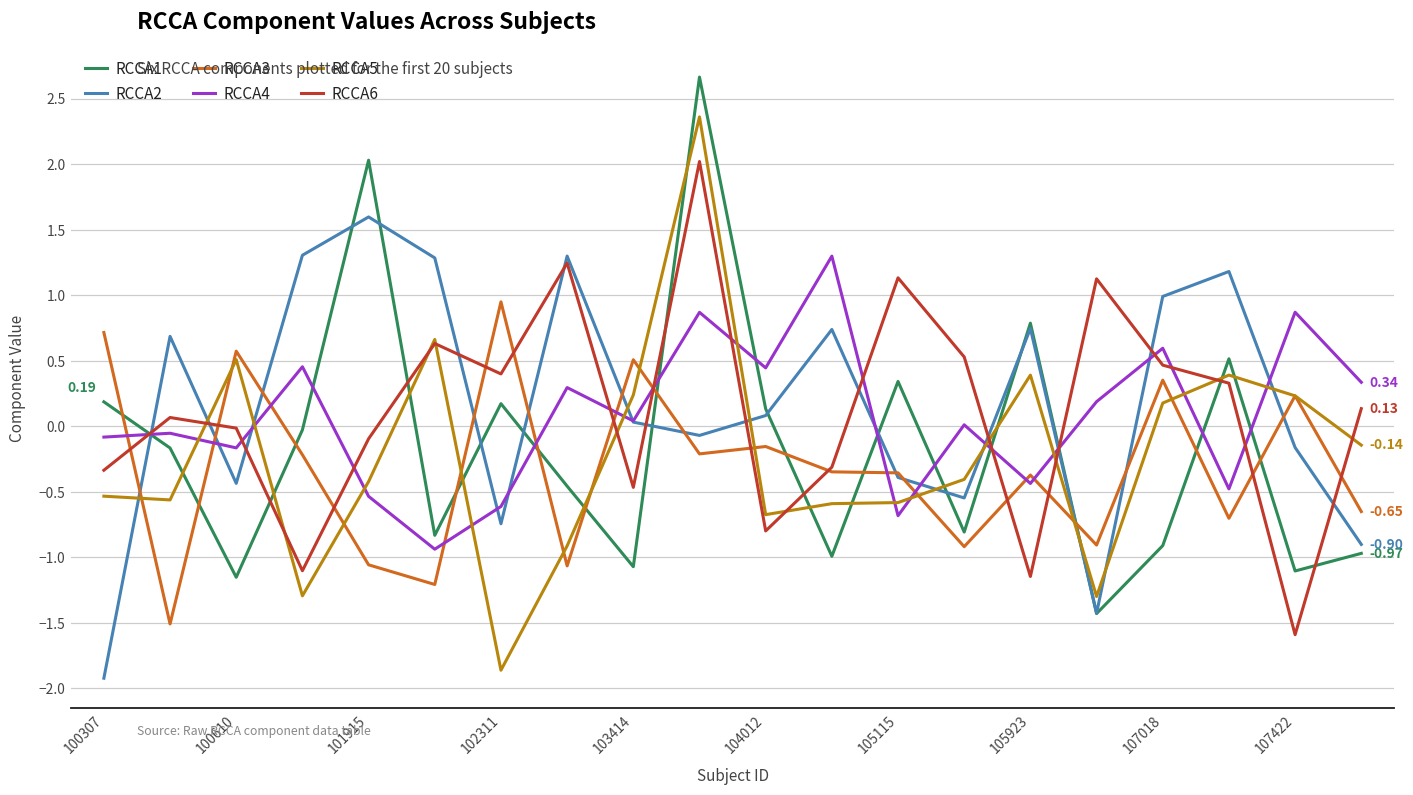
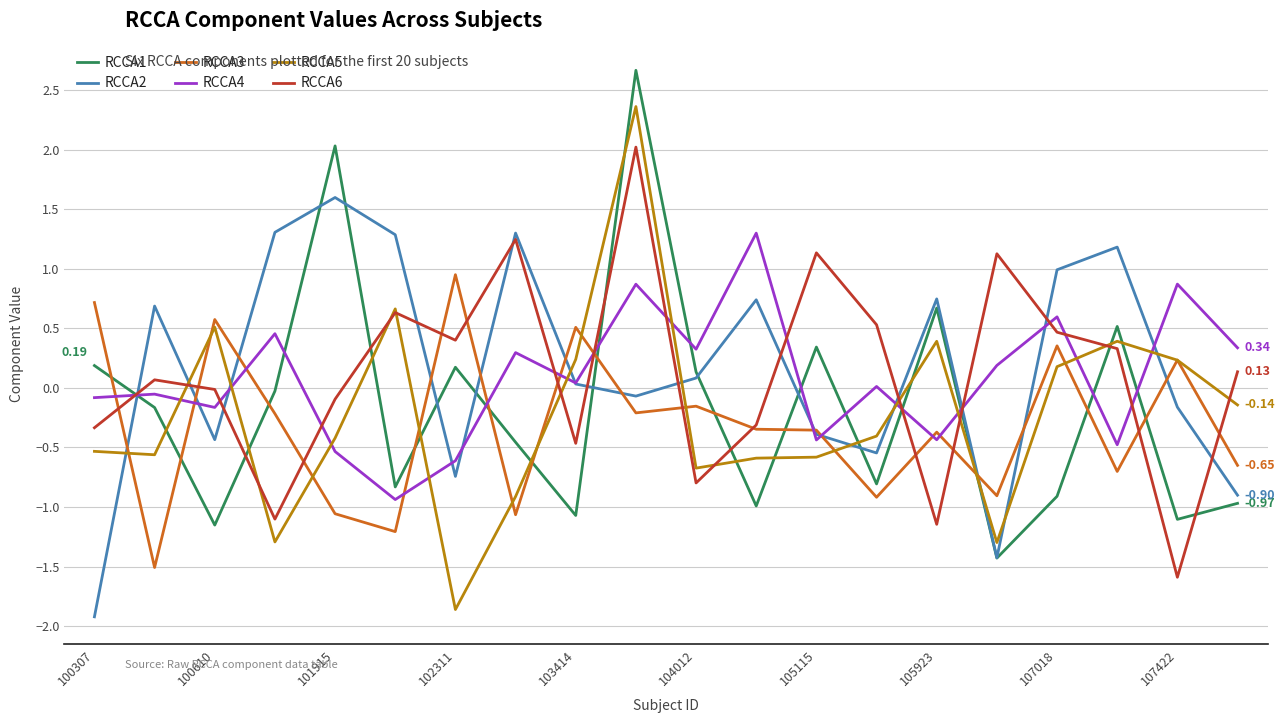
  {
    "RCCA1": {
      "100610": -1.15,
      "101915": 2.03,
      "102311": 0.17,
      "103414": -1.07,
      "104012": 0.13,
      "105115": 0.34,
-     "105923": 0.79,
+     "105923": 0.67,
      "107018": -0.91,
      "107422": -1.10
    },
    "RCCA2": {
      "100307": -1.92,
      "100610": -0.44,
      "101915": 1.60,
      "102311": -0.74,
      "104012": 0.08,
      "105115": -0.39,
      "105923": 0.75,
      "107018": 0.99,
      "107422": -0.16
    },
    "RCCA4": {
      "100307": -0.08,
      "100610": -0.16,
      "101915": -0.53,
      "102311": -0.61,
-     "104012": 0.45,
-     "105115": -0.68,
+     "104012": 0.32,
+     "105115": -0.44,
      "105923": -0.44,
      "107018": 0.60,
      "107422": 0.87
    }
  }
